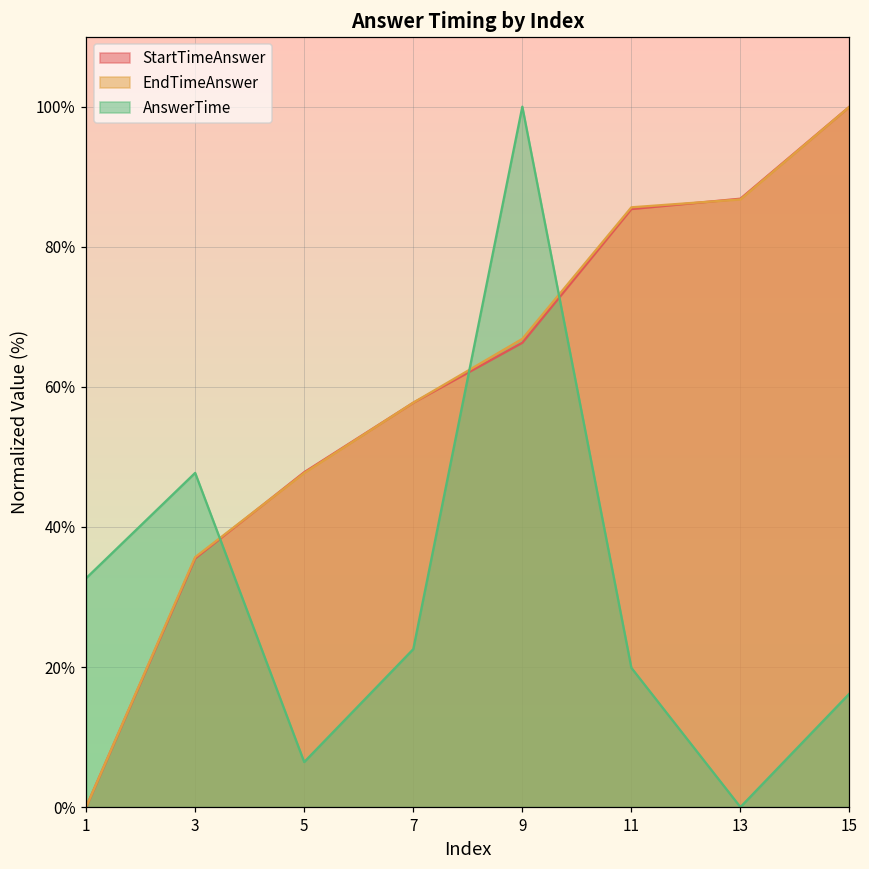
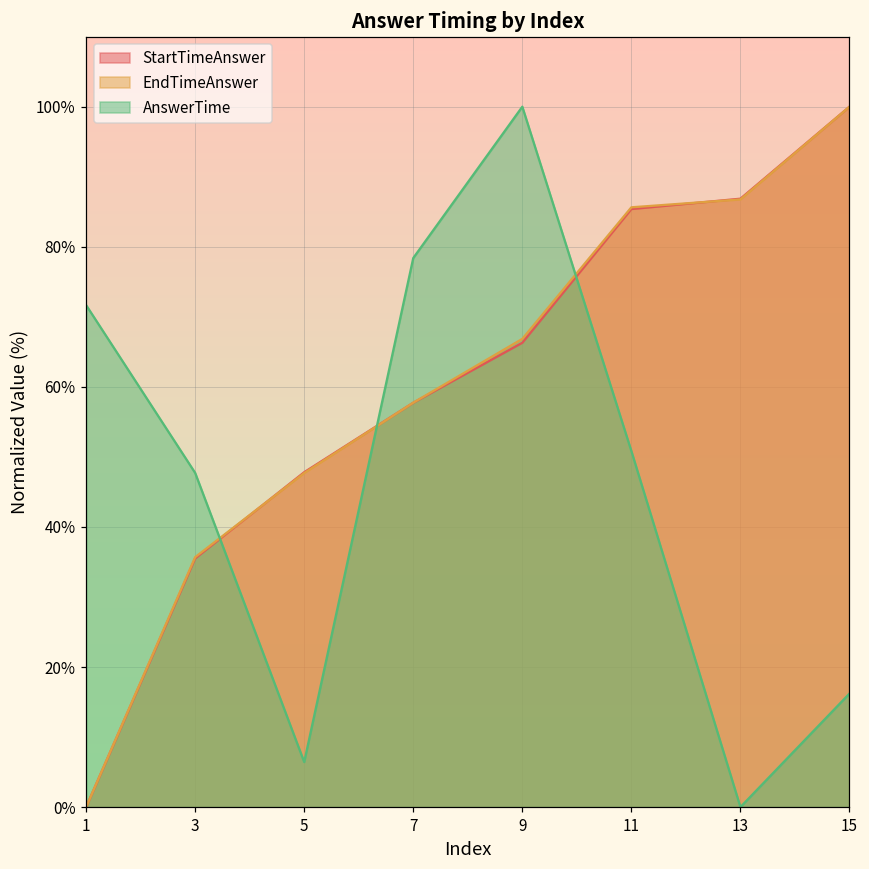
  {
    "AnswerTime": {
-     "1": "33%",
+     "1": "72%",
      "3": "48%",
      "5": "6%",
-     "7": "23%",
+     "7": "78%",
      "9": "100%",
-     "11": "20%",
+     "11": "51%",
      "13": "0%",
      "15": "16%"
    }
  }
